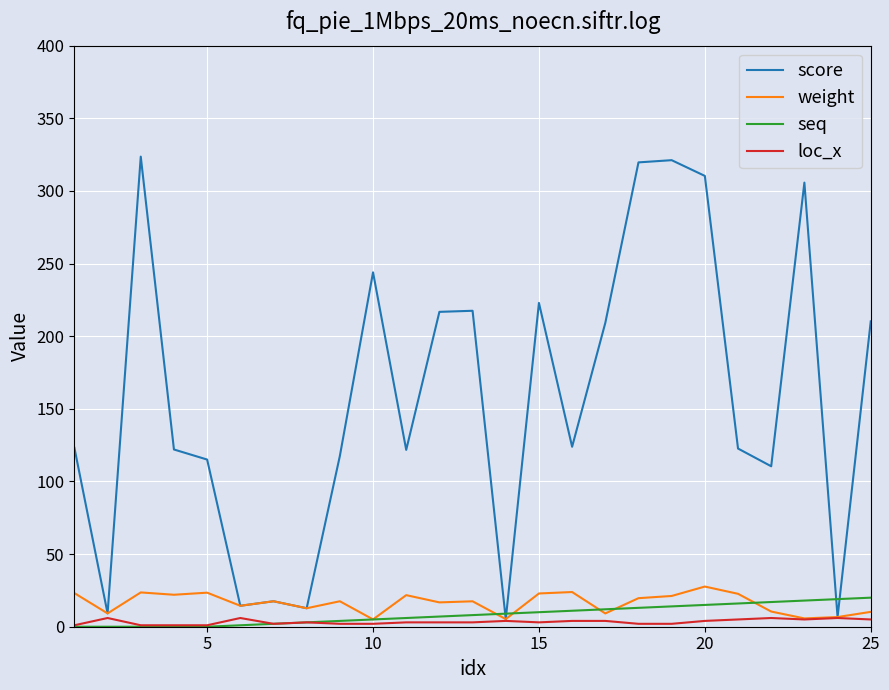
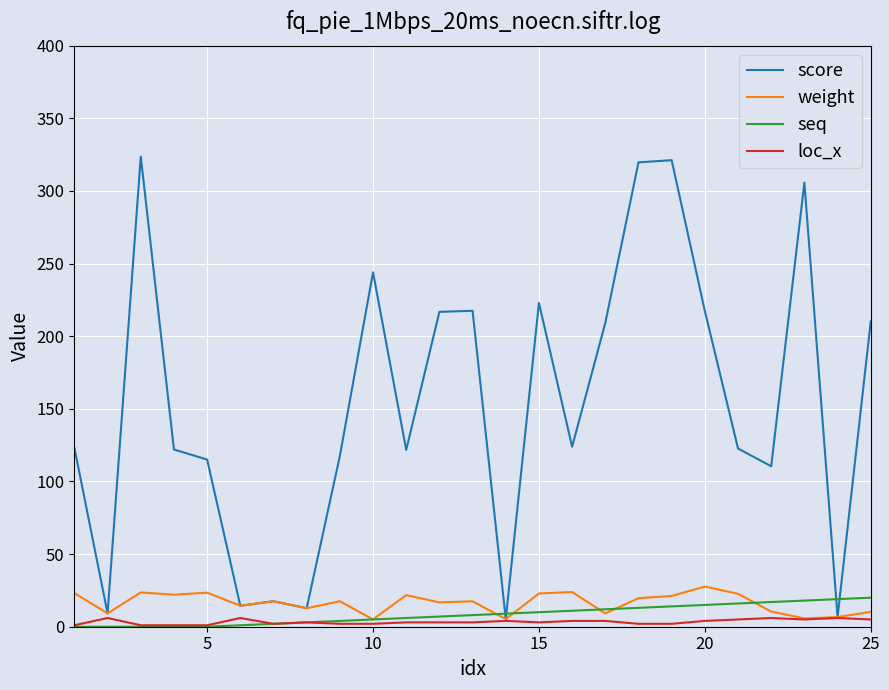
  {
    "score": {
      "5": 115,
      "10": 244,
      "15": 223,
-     "20": 310,
+     "20": 217,
      "25": 210
    },
    "weight": {
      "5": 23,
      "15": 23,
      "20": 28,
      "25": 10
    },
    "seq": {
      "15": 10,
      "20": 15,
      "25": 20
    },
    "loc_x": {
      "10": 2,
      "15": 3,
      "20": 4,
      "25": 5
    }
  }
